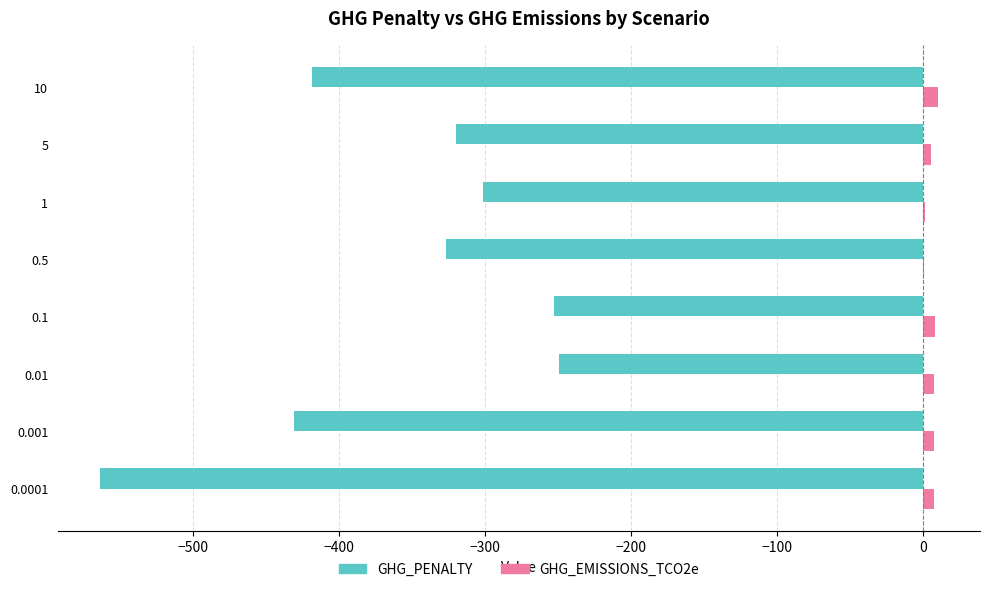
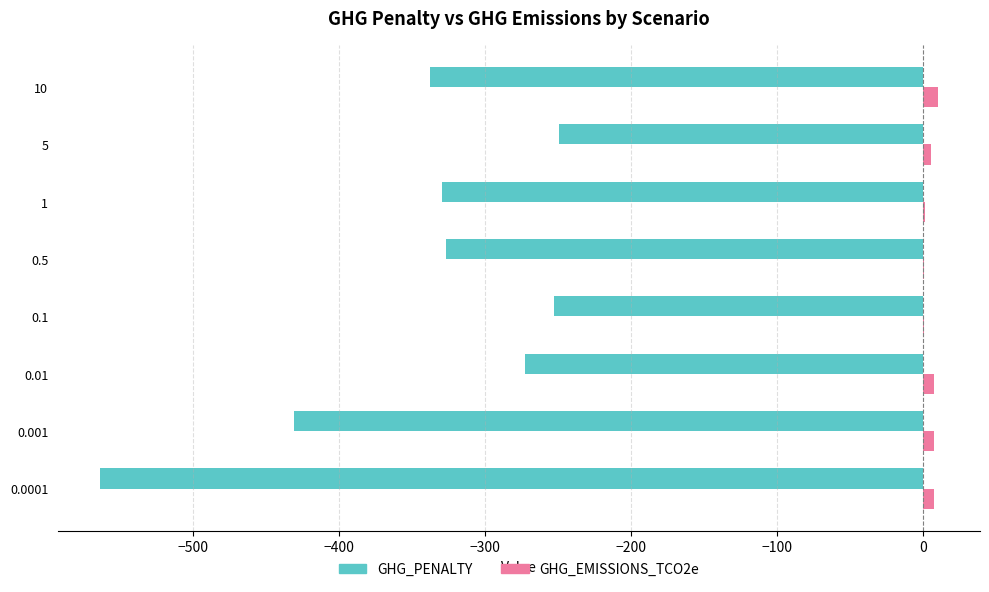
  {
    "GHG_PENALTY": {
-     "10": -418,
-     "5": -320,
-     "1": -302,
+     "10": -338,
+     "5": -249,
+     "1": -329,
      "0.5": -326,
      "0.1": -253,
-     "0.01": -249,
+     "0.01": -272,
      "0.001": -431,
      "0.0001": -563
    },
    "GHG_EMISSIONS_TCO2e": {
      "10": 10,
      "5": 5,
-     "0.1": 8,
+     "0.1": 0,
      "0.01": 7,
      "0.001": 7,
      "0.0001": 7
    }
  }
